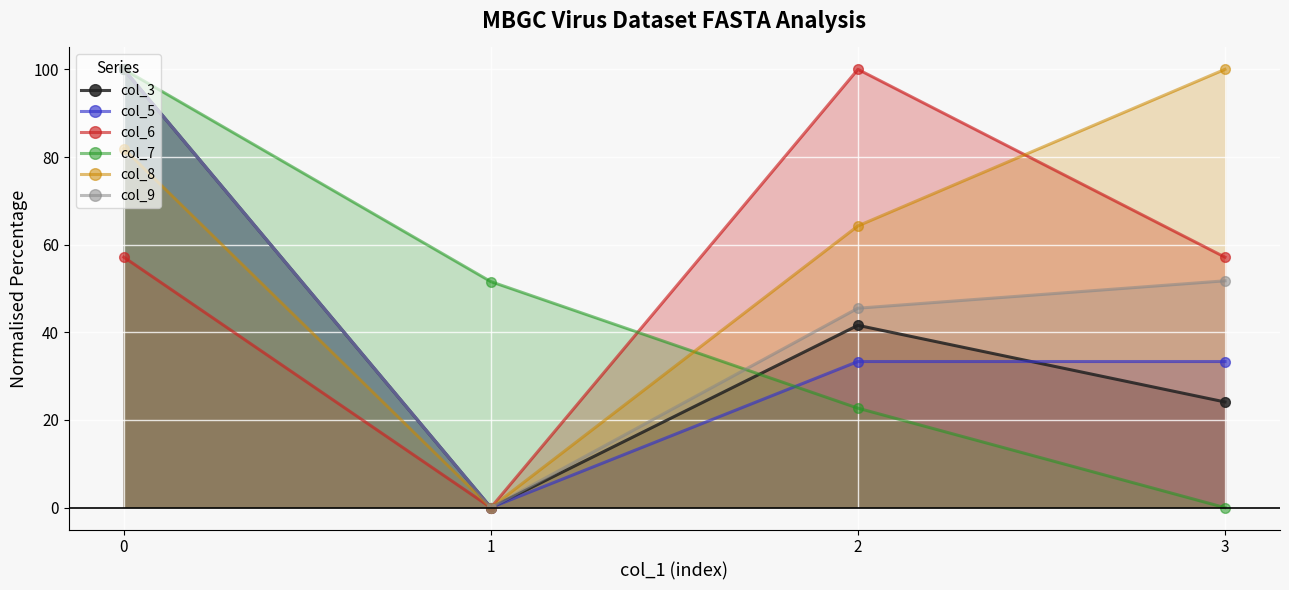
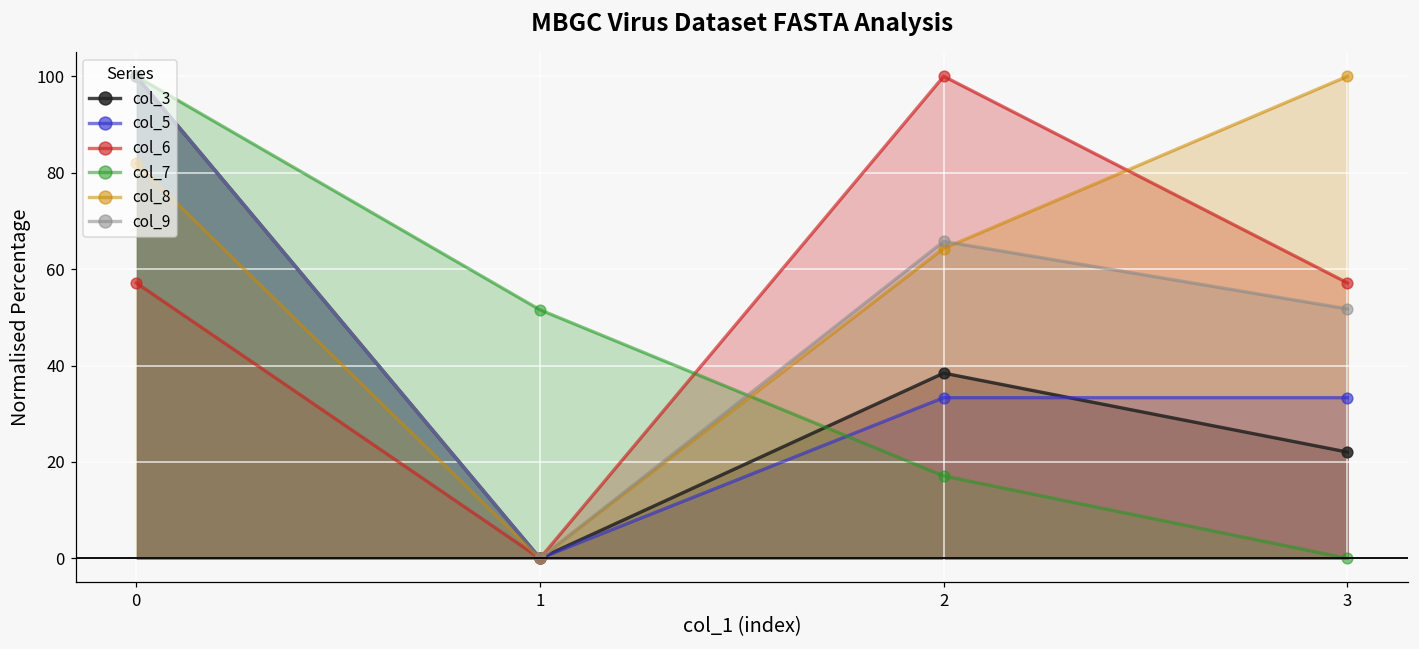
  {
    "col_3": {
-     "2": 42,
-     "3": 24
+     "2": 38,
+     "3": 22
    },
    "col_5": {
      "2": 33,
      "3": 33
    },
    "col_6": {
      "0": 57,
      "2": 100,
      "3": 57
    },
    "col_7": {
      "1": 52,
-     "2": 23,
+     "2": 17,
      "3": 0
    },
    "col_8": {
      "2": 64,
      "3": 100
    },
    "col_9": {
-     "2": 46,
+     "2": 66,
      "3": 52
    }
  }
